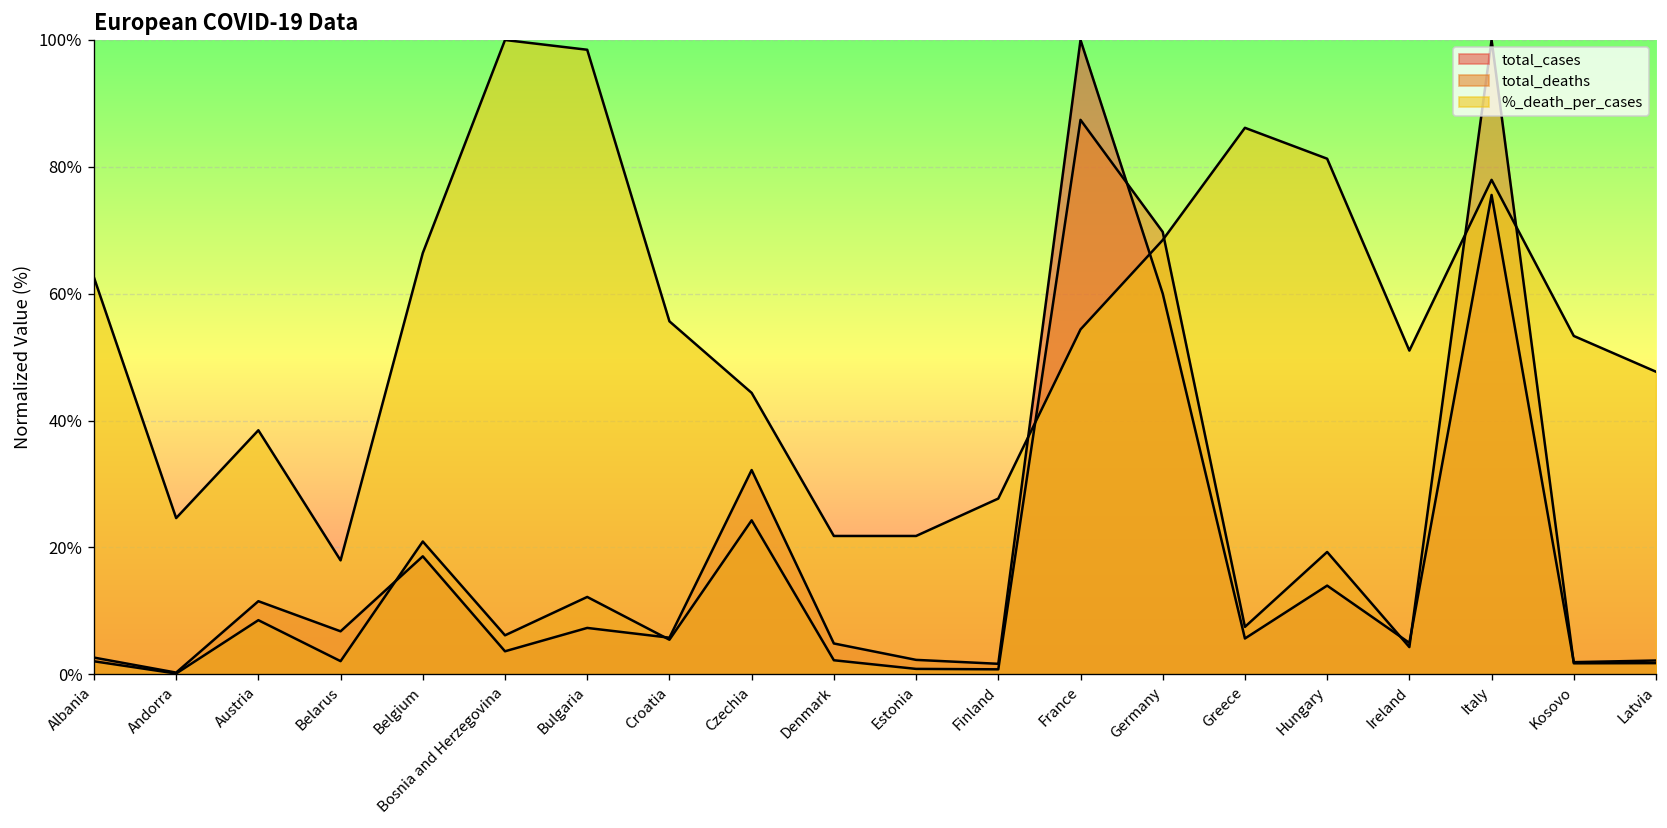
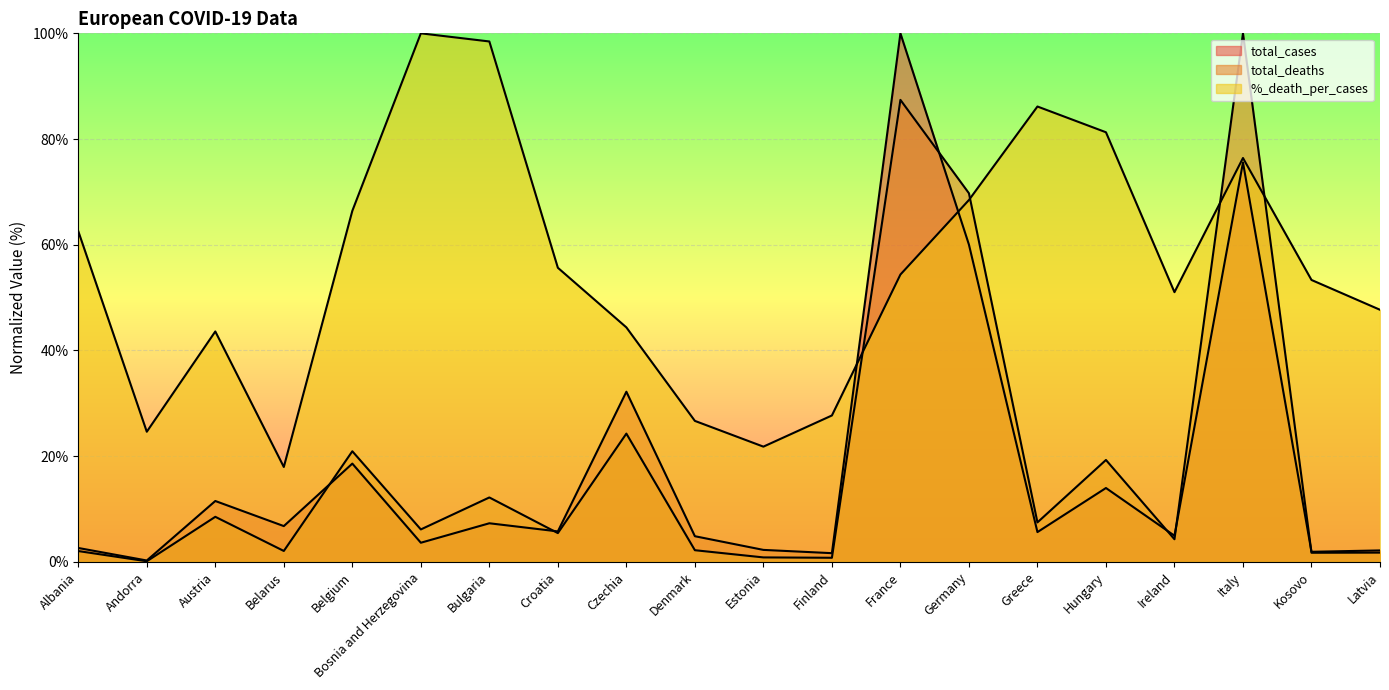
  {
    "%_death_per_cases": {
      "Albania": "63%",
      "Andorra": "25%",
-     "Austria": "38%",
+     "Austria": "44%",
      "Belarus": "18%",
      "Belgium": "66%",
      "Bosnia and Herzegovina": "100%",
      "Bulgaria": "98%",
      "Croatia": "56%",
      "Czechia": "44%",
-     "Denmark": "22%",
+     "Denmark": "27%",
      "Estonia": "22%",
      "Finland": "28%",
      "France": "54%",
      "Germany": "68%",
      "Greece": "86%",
      "Hungary": "81%",
      "Ireland": "51%",
-     "Italy": "78%",
+     "Italy": "76%",
      "Kosovo": "53%",
      "Latvia": "48%"
    }
  }
